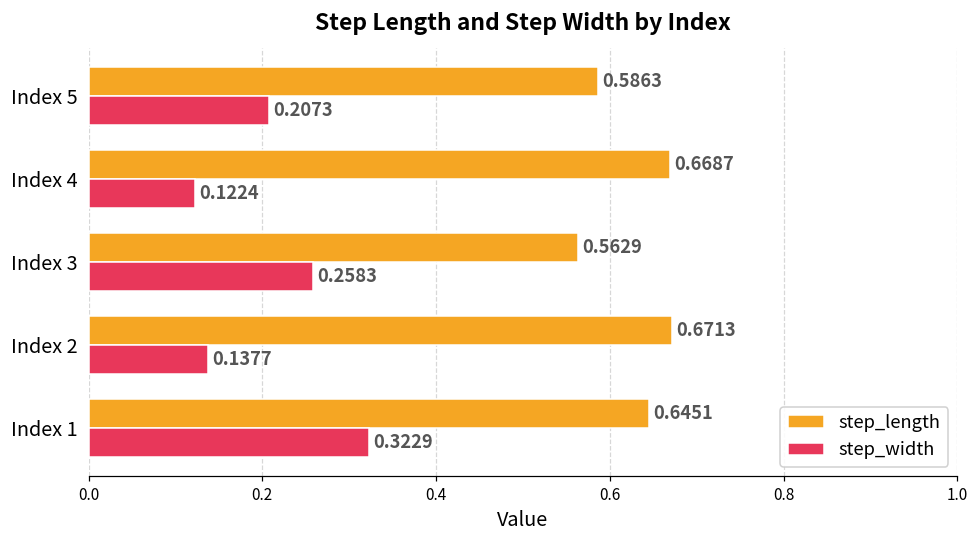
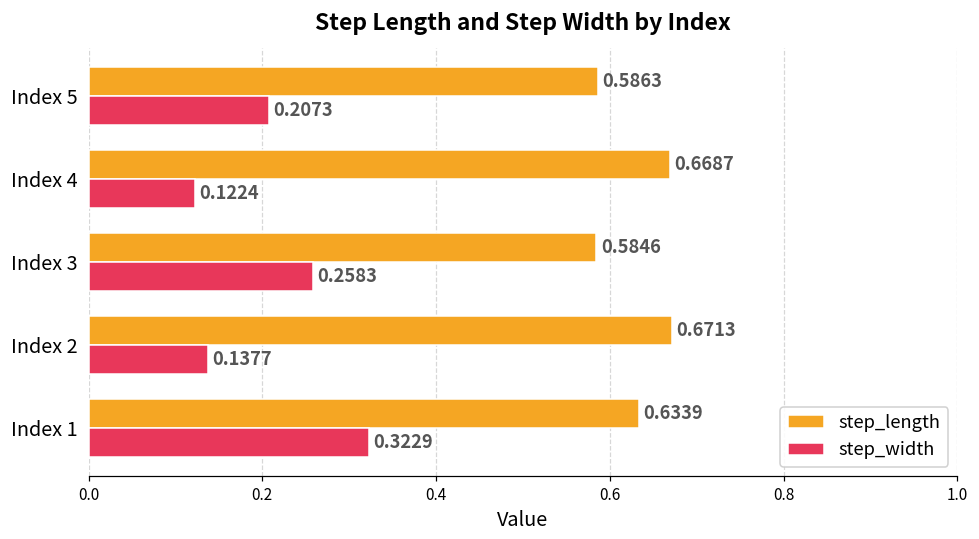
  {
    "step_length": {
      "Index 5": 0.5863,
      "Index 4": 0.6687,
-     "Index 3": 0.5629,
+     "Index 3": 0.5846,
      "Index 2": 0.6713,
-     "Index 1": 0.6451
+     "Index 1": 0.6339
    },
    "step_width": {
      "Index 5": 0.2073,
      "Index 4": 0.1224,
      "Index 3": 0.2583,
      "Index 2": 0.1377,
      "Index 1": 0.3229
    }
  }
